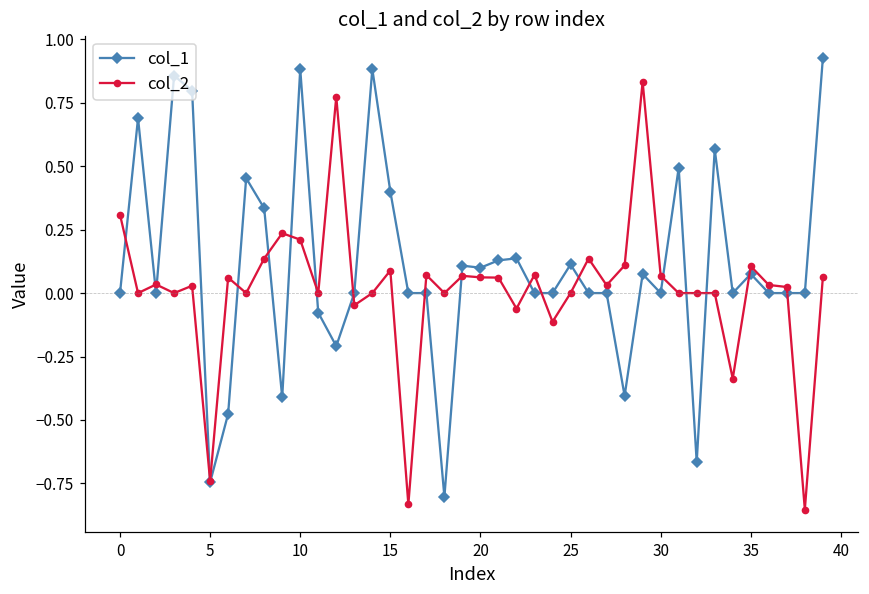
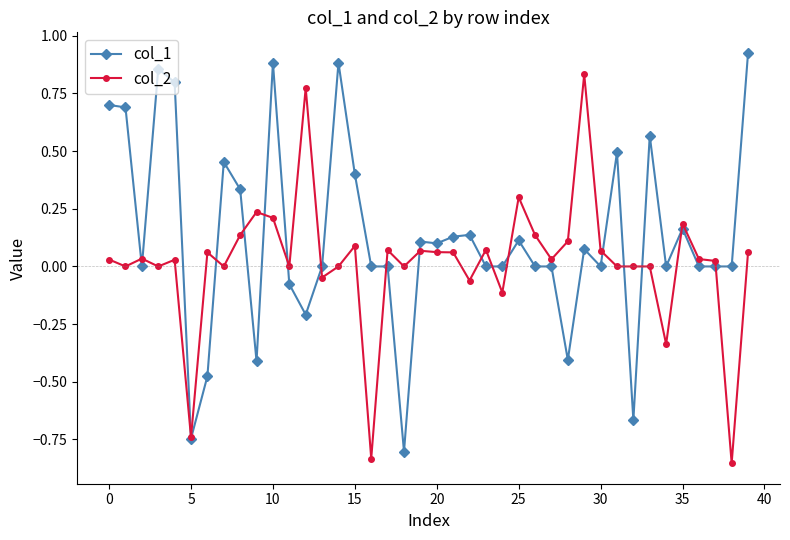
  {
    "col_1": {
-     "0": 0.0,
+     "0": 0.7,
      "10": 0.88,
      "15": 0.40,
      "20": 0.10,
      "25": 0.11,
      "30": 0.00,
-     "35": 0.08
+     "35": 0.16
    },
    "col_2": {
-     "0": 0.31,
+     "0": 0.03,
      "10": 0.21,
      "15": 0.09,
      "20": 0.06,
-     "25": 0.0,
+     "25": 0.3,
      "30": 0.07,
-     "35": 0.11
+     "35": 0.19
    }
  }
